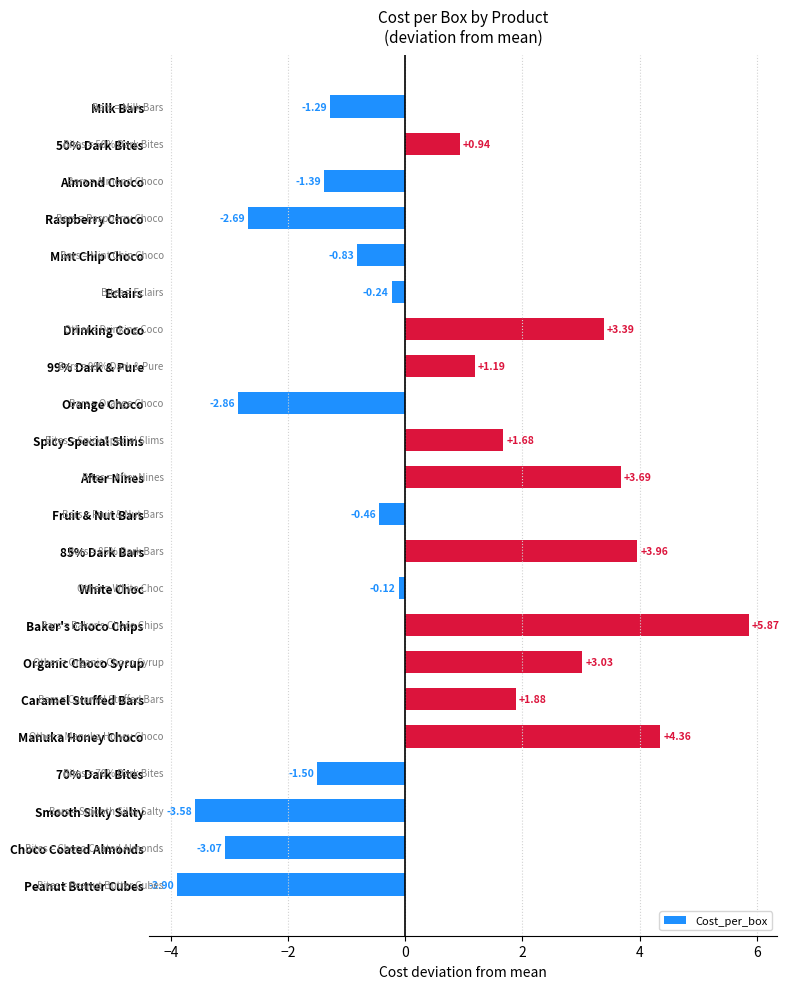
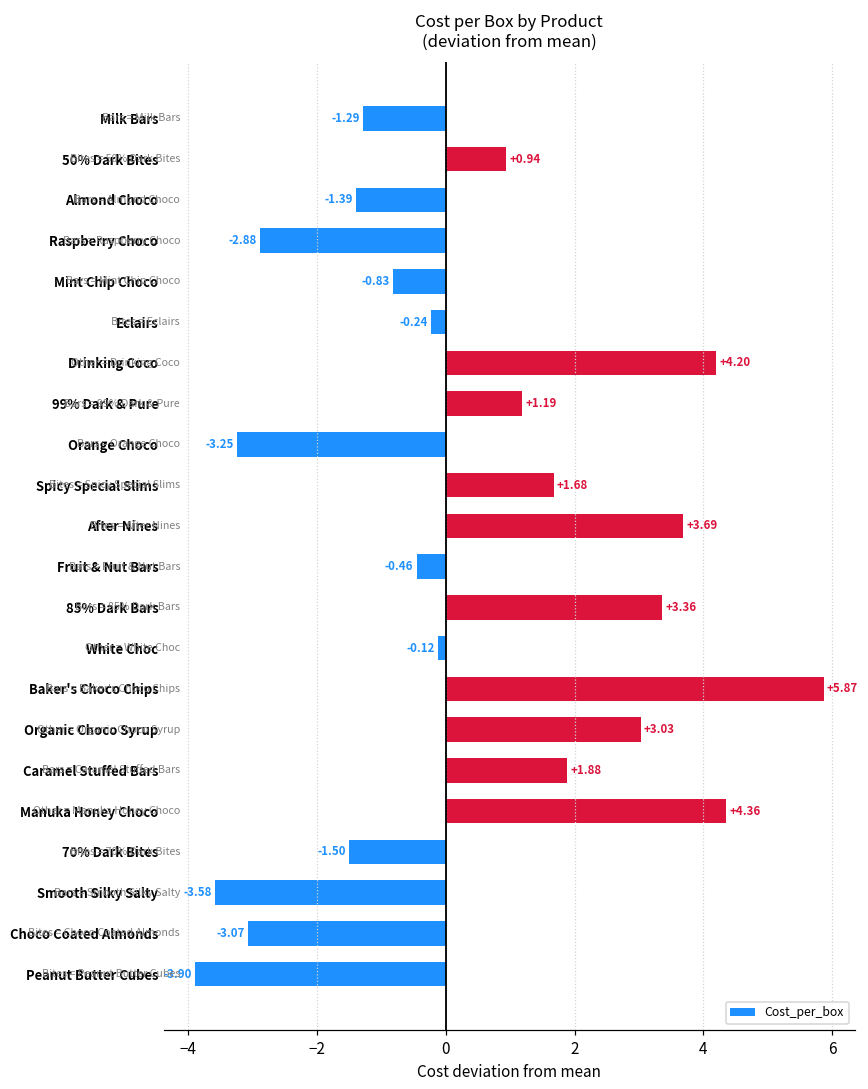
  {
    "Milk Bars": "-1.29",
    "50% Dark Bites": "+0.94",
    "Almond Choco": "-1.39",
-   "Raspberry Choco": "-2.69",
+   "Raspberry Choco": "-2.88",
    "Mint Chip Choco": "-0.83",
    "Eclairs": "-0.24",
-   "Drinking Coco": "+3.39",
+   "Drinking Coco": "+4.20",
    "99% Dark & Pure": "+1.19",
-   "Orange Choco": "-2.86",
+   "Orange Choco": "-3.25",
    "Spicy Special Slims": "+1.68",
    "After Nines": "+3.69",
    "Fruit & Nut Bars": "-0.46",
-   "85% Dark Bars": "+3.96",
+   "85% Dark Bars": "+3.36",
    "White Choc": "-0.12",
    "Baker's Choco Chips": "+5.87",
    "Organic Choco Syrup": "+3.03",
    "Caramel Stuffed Bars": "+1.88",
    "Manuka Honey Choco": "+4.36",
    "70% Dark Bites": "-1.50",
    "Smooth Silky Salty": "-3.58",
    "Choco Coated Almonds": "-3.07"
  }
